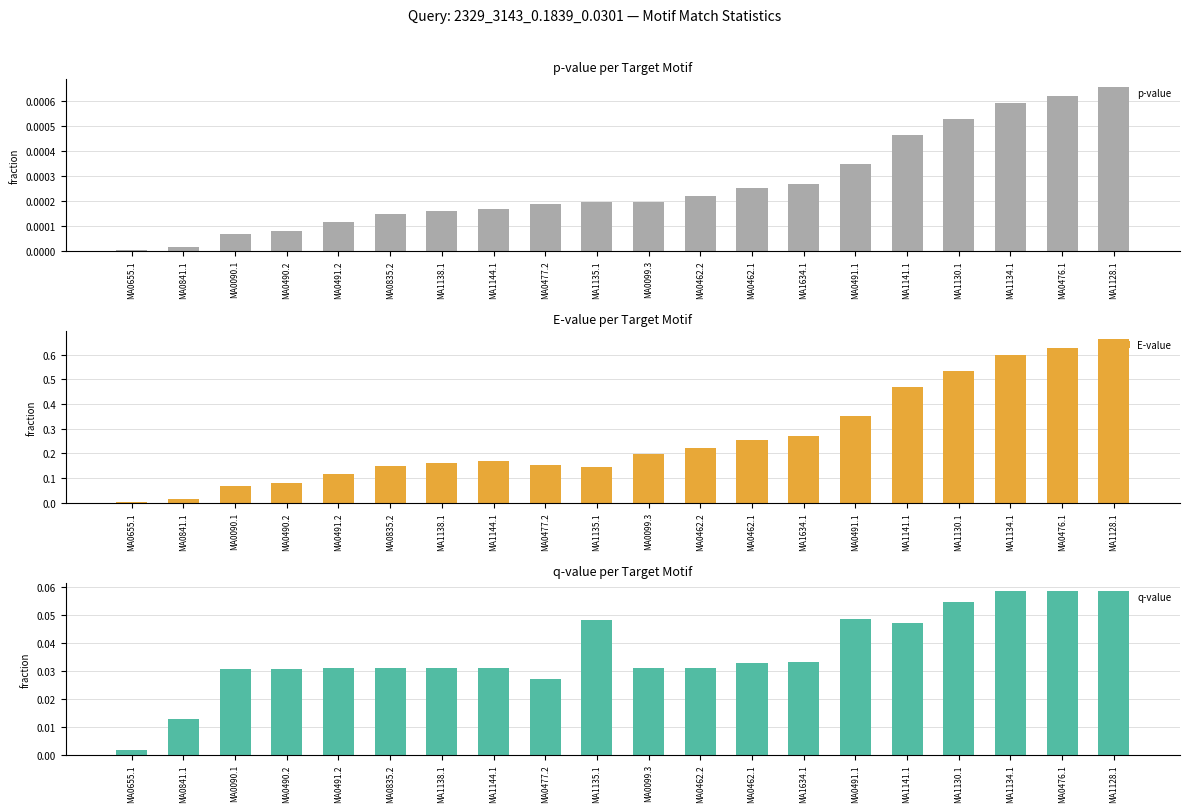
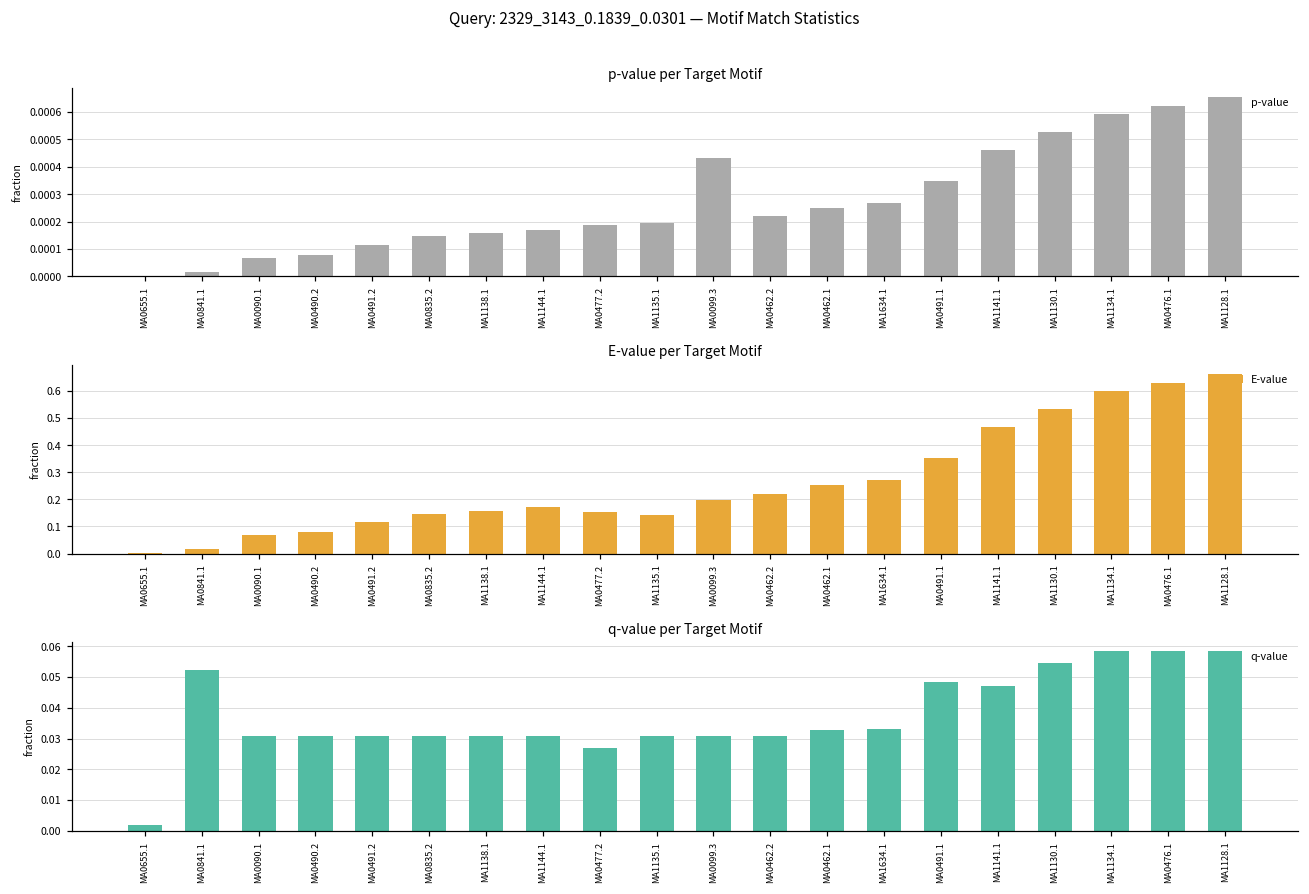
  {
    "p-value per Target Motif": {
      "MA0841.1": 0.00002,
      "MA0090.1": 0.00007,
      "MA0490.2": 0.00008,
      "MA0491.2": 0.00011,
      "MA0835.2": 0.00015,
      "MA1138.1": 0.00016,
      "MA1144.1": 0.00017,
      "MA0477.2": 0.00019,
      "MA1135.1": 0.00019,
-     "MA0099.3": 0.00019,
+     "MA0099.3": 0.00043,
      "MA0462.2": 0.00022,
      "MA0462.1": 0.00025,
      "MA1634.1": 0.00027,
      "MA0491.1": 0.00035,
      "MA1141.1": 0.00046,
      "MA1130.1": 0.00053,
      "MA1134.1": 0.00059,
      "MA0476.1": 0.00062,
      "MA1128.1": 0.00065
    },
    "E-value per Target Motif": {
      "MA0841.1": 0.02,
      "MA0090.1": 0.07,
      "MA0490.2": 0.08,
      "MA0491.2": 0.12,
      "MA0835.2": 0.15,
      "MA1138.1": 0.16,
      "MA1144.1": 0.17,
      "MA0477.2": 0.15,
      "MA1135.1": 0.14,
      "MA0099.3": 0.20,
      "MA0462.2": 0.22,
      "MA0462.1": 0.25,
      "MA1634.1": 0.27,
      "MA0491.1": 0.35,
      "MA1141.1": 0.47,
      "MA1130.1": 0.53,
      "MA1134.1": 0.60,
      "MA0476.1": 0.63,
      "MA1128.1": 0.66
    },
    "q-value per Target Motif": {
      "MA0655.1": 0.002,
-     "MA0841.1": 0.013,
+     "MA0841.1": 0.052,
      "MA0090.1": 0.031,
      "MA0490.2": 0.031,
      "MA0491.2": 0.031,
      "MA0835.2": 0.031,
      "MA1138.1": 0.031,
      "MA1144.1": 0.031,
      "MA0477.2": 0.027,
-     "MA1135.1": 0.048,
+     "MA1135.1": 0.031,
      "MA0099.3": 0.031,
      "MA0462.2": 0.031,
      "MA0462.1": 0.033,
      "MA1634.1": 0.033,
      "MA0491.1": 0.049,
      "MA1141.1": 0.047,
      "MA1130.1": 0.055,
      "MA1134.1": 0.058,
      "MA0476.1": 0.058,
      "MA1128.1": 0.058
    }
  }
